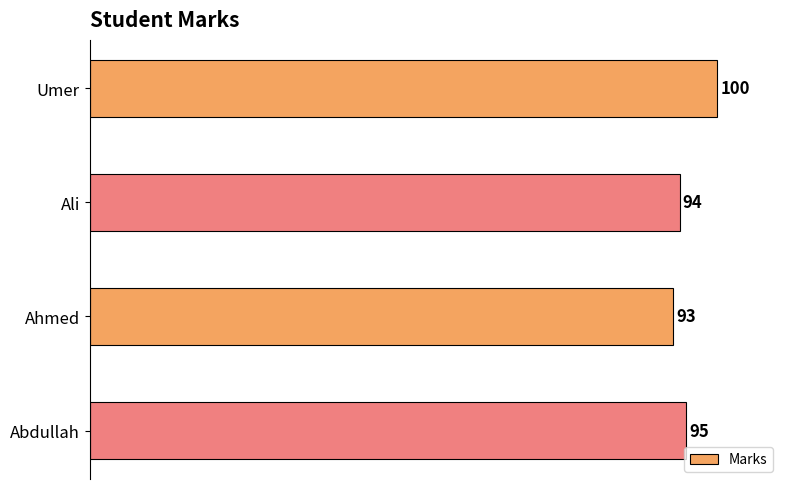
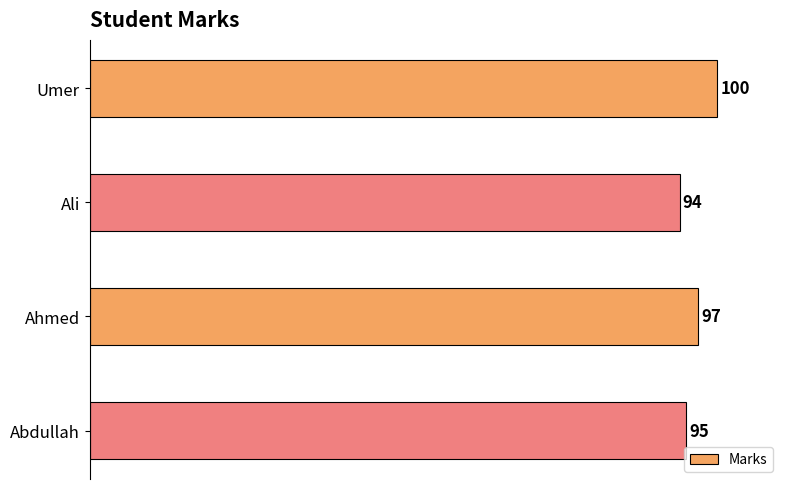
  {
    "Umer": 100,
    "Ali": 94,
-   "Ahmed": 93,
+   "Ahmed": 97,
    "Abdullah": 95
  }
